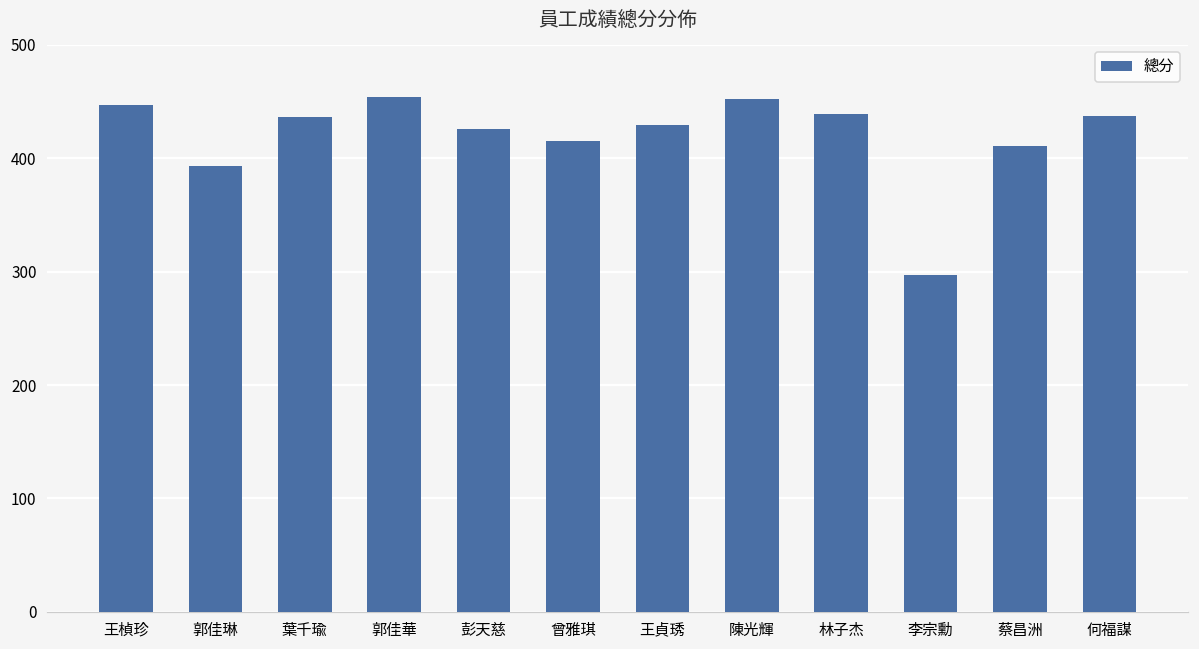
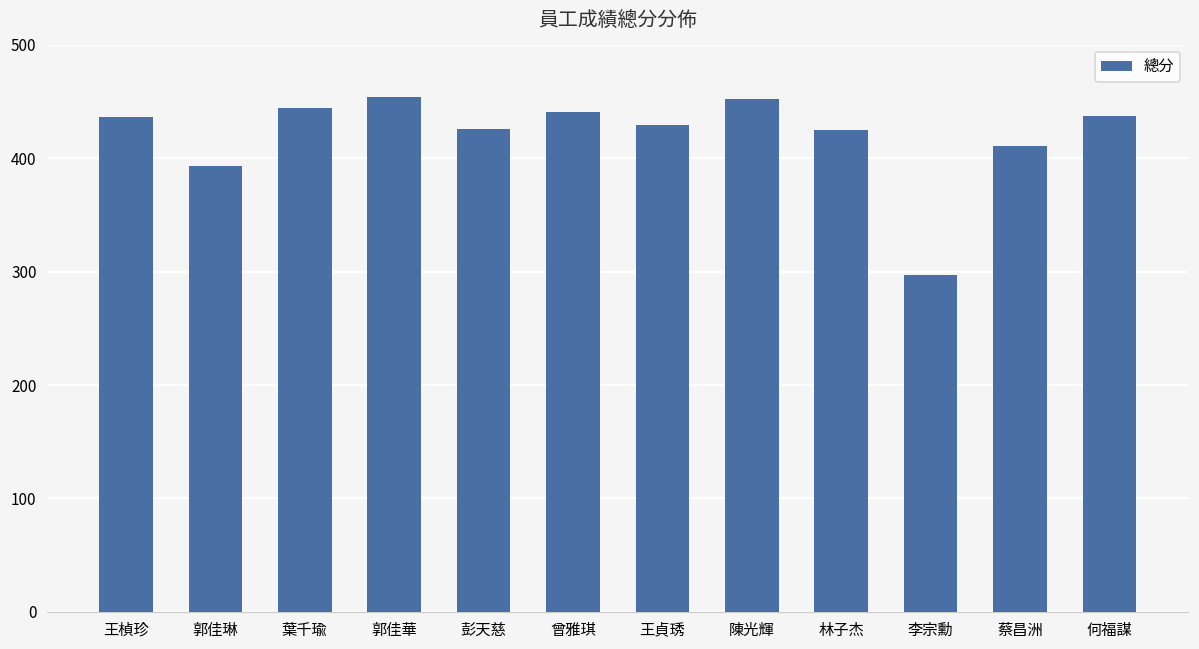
  {
-   "王楨珍": 447,
+   "王楨珍": 436,
    "郭佳琳": 393,
-   "葉千瑜": 436,
+   "葉千瑜": 444,
    "郭佳華": 454,
    "彭天慈": 426,
-   "曾雅琪": 415,
+   "曾雅琪": 441,
    "王貞琇": 429,
    "陳光輝": 452,
-   "林子杰": 439,
+   "林子杰": 425,
    "李宗勳": 297,
    "蔡昌洲": 411,
    "何福謀": 437
  }
